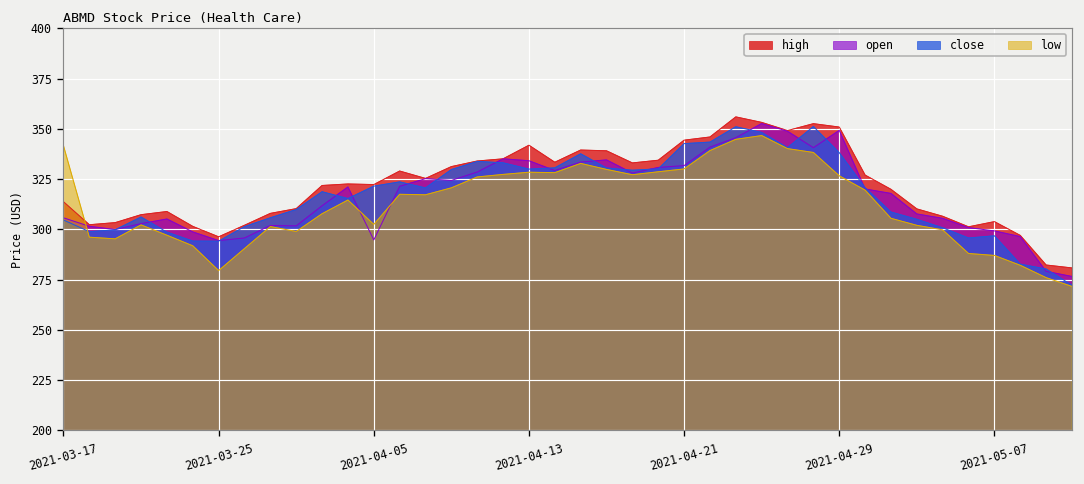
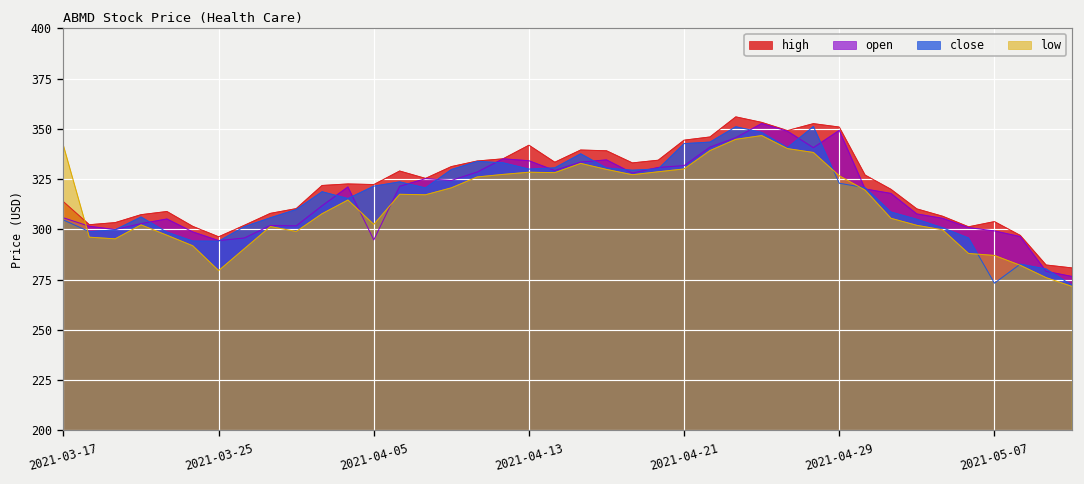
  {
    "high": {
      "2021-03-17": 314,
      "2021-03-25": 296,
      "2021-04-13": 342,
      "2021-04-21": 344,
      "2021-04-29": 351,
      "2021-05-07": 304
    },
    "open": {
      "2021-04-05": 295,
      "2021-04-13": 334,
      "2021-04-21": 332,
      "2021-04-29": 349,
      "2021-05-07": 299
    },
    "close": {
      "2021-04-13": 330,
      "2021-04-21": 343,
-     "2021-04-29": 338,
-     "2021-05-07": 297
+     "2021-04-29": 323,
+     "2021-05-07": 273
    },
    "low": {
      "2021-03-17": 342,
      "2021-03-25": 280,
      "2021-04-05": 302,
      "2021-04-13": 328,
      "2021-04-21": 330,
      "2021-04-29": 327,
      "2021-05-07": 287
    }
  }
